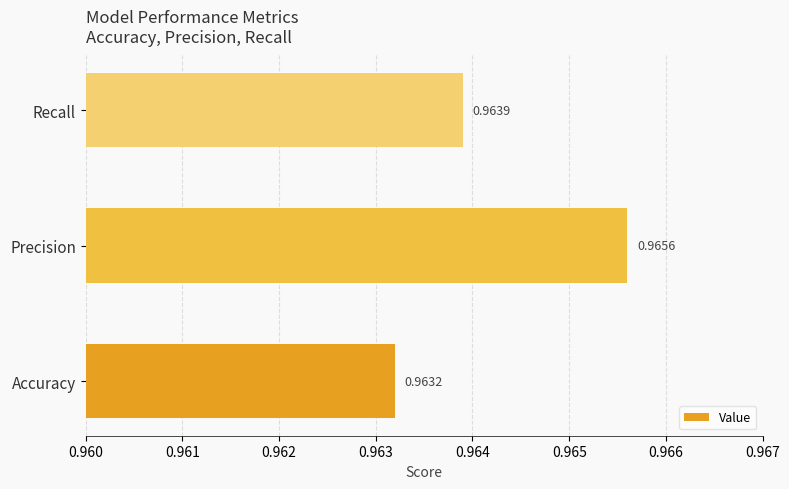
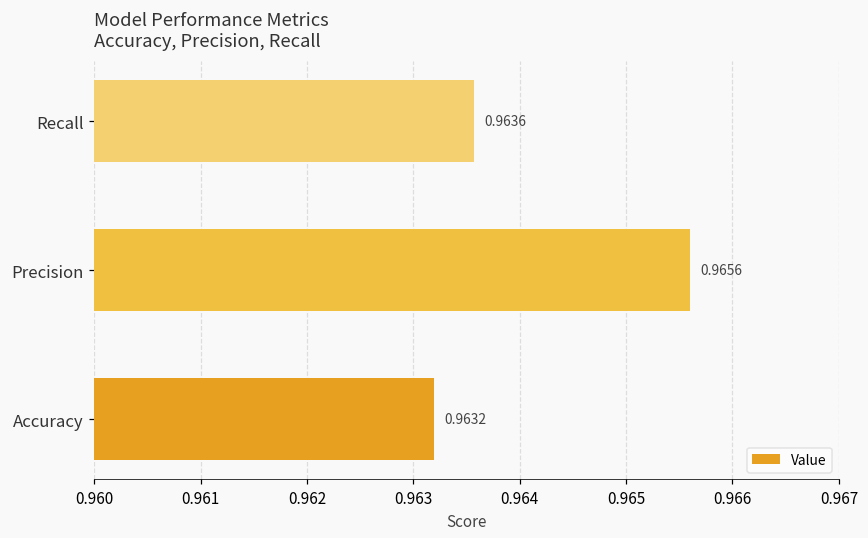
  {
-   "Recall": 0.9639,
+   "Recall": 0.9636,
    "Precision": 0.9656,
    "Accuracy": 0.9632
  }
